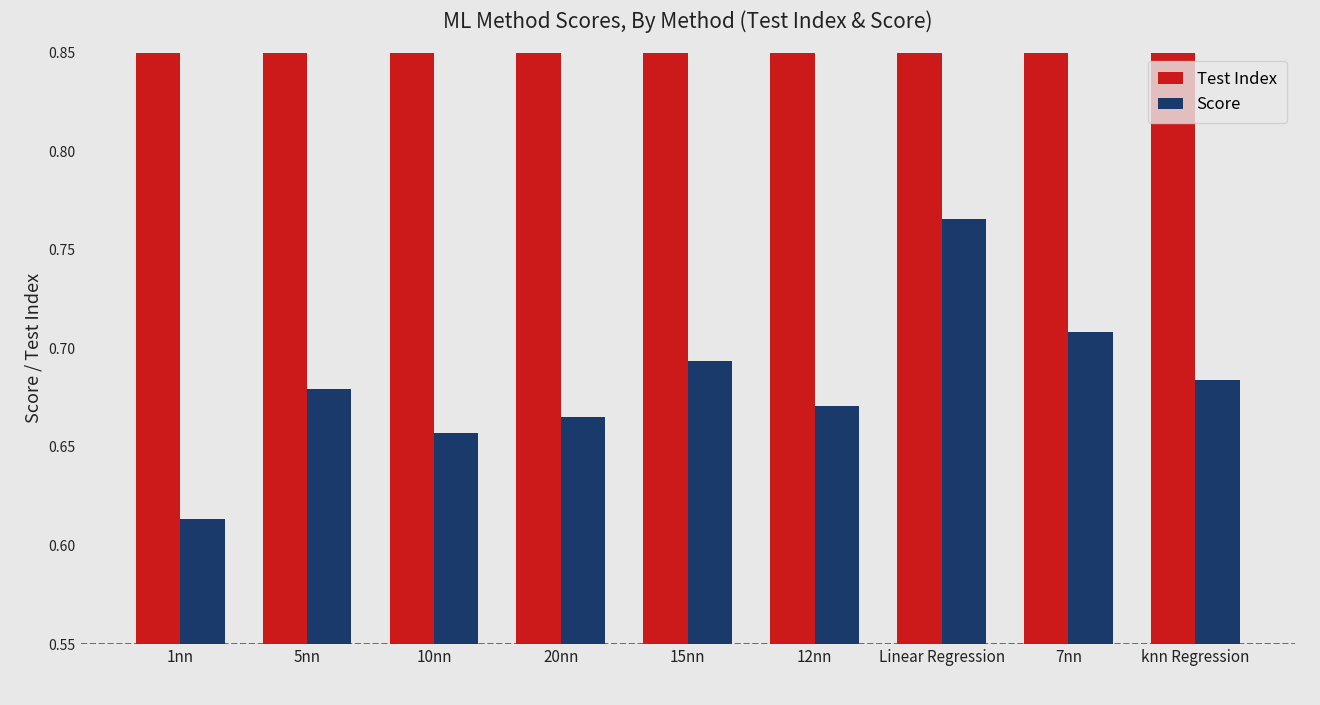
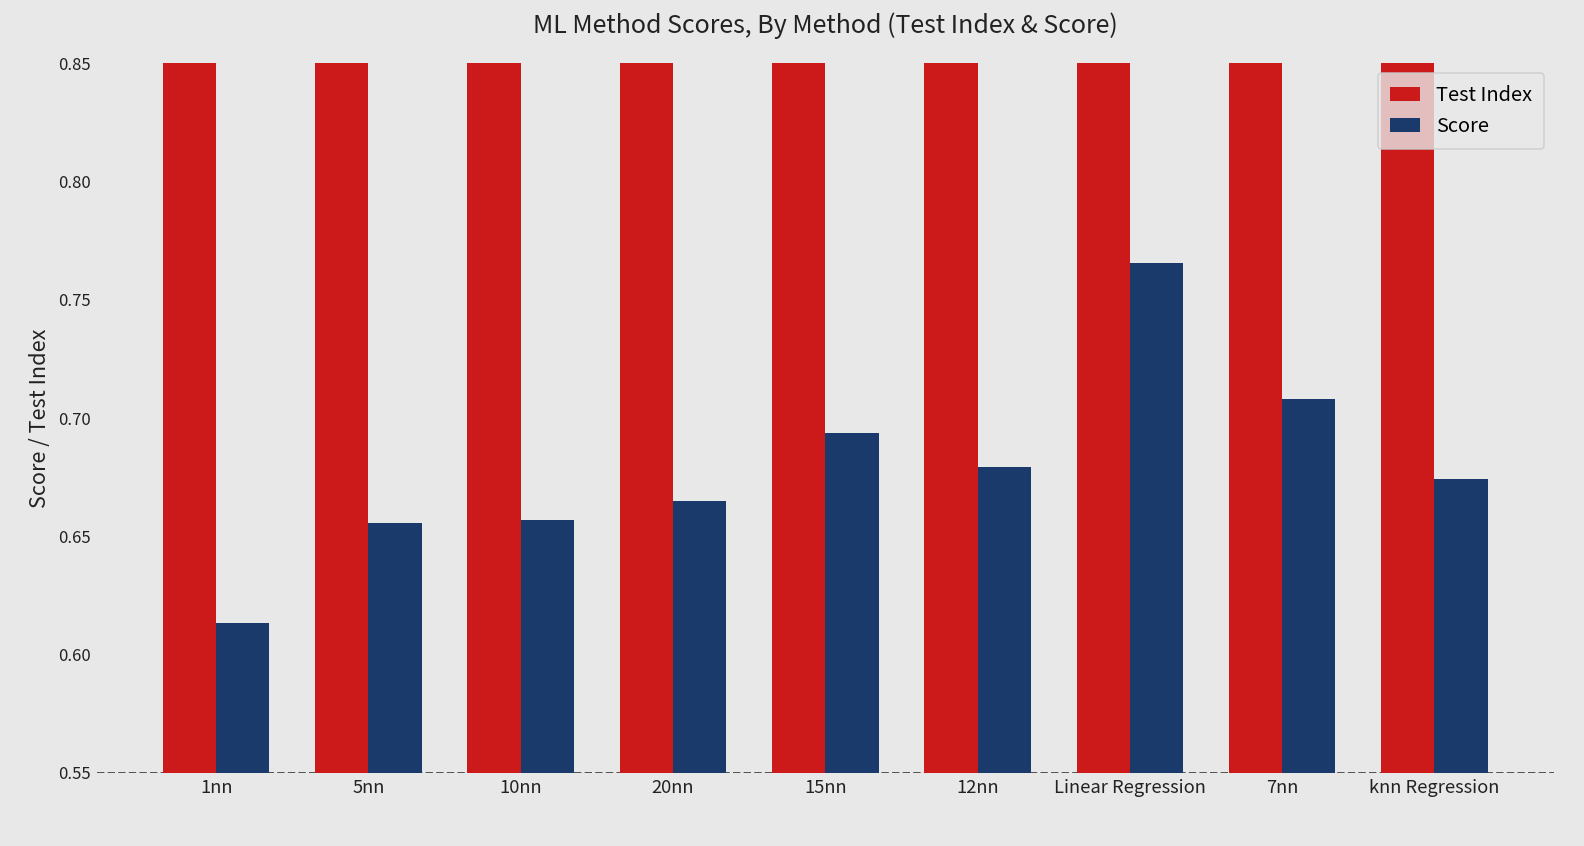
  {
    "Score": {
      "1nn": 0.614,
-     "5nn": 0.679,
+     "5nn": 0.656,
      "10nn": 0.657,
      "20nn": 0.665,
      "15nn": 0.694,
-     "12nn": 0.671,
+     "12nn": 0.679,
      "Linear Regression": 0.766,
      "7nn": 0.708,
-     "knn Regression": 0.684
+     "knn Regression": 0.674
    }
  }
